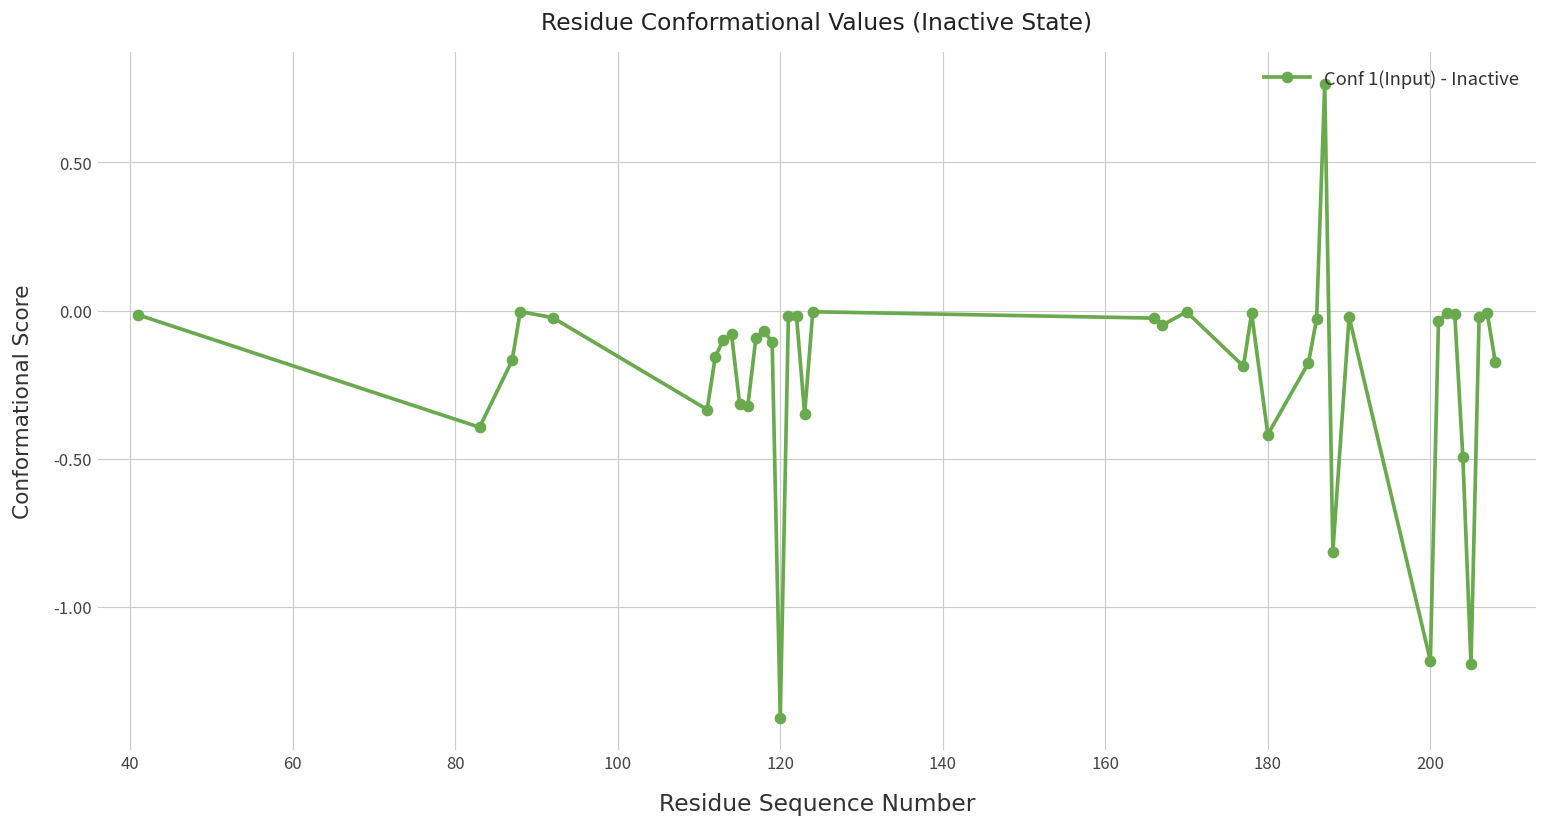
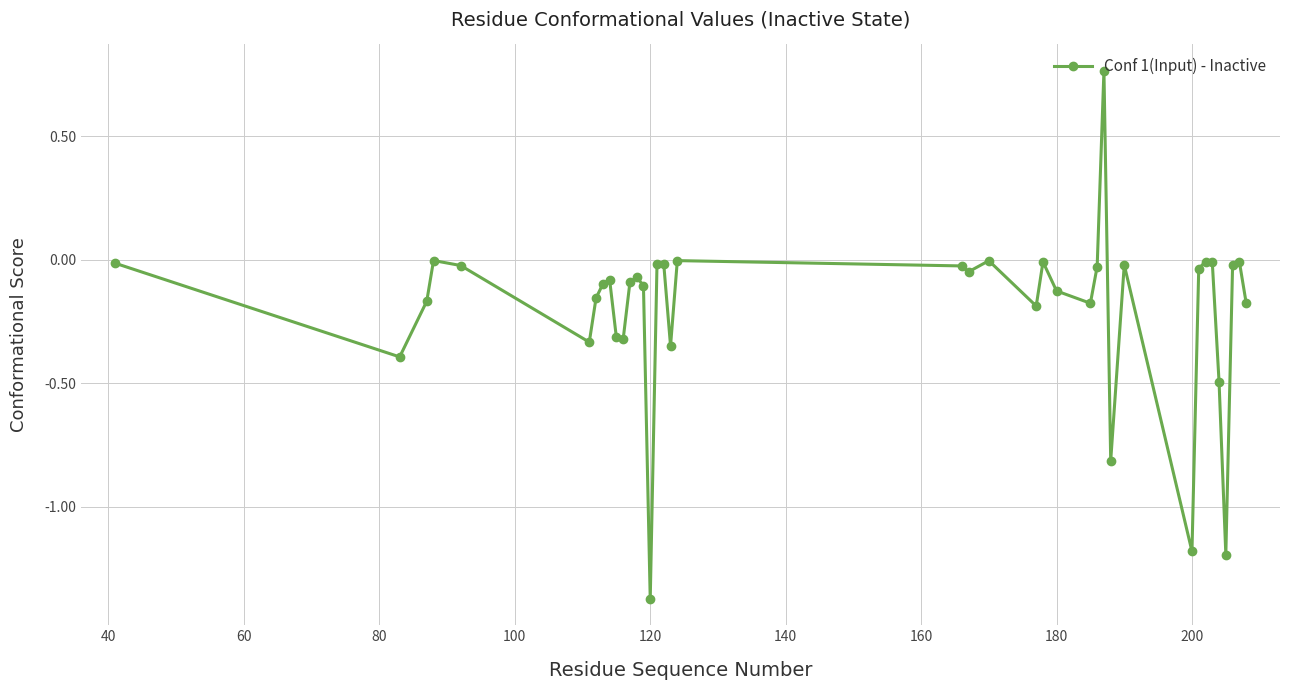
  {
    "120": -1.37,
-   "180": -0.42,
+   "180": -0.13,
    "200": -1.18
  }
